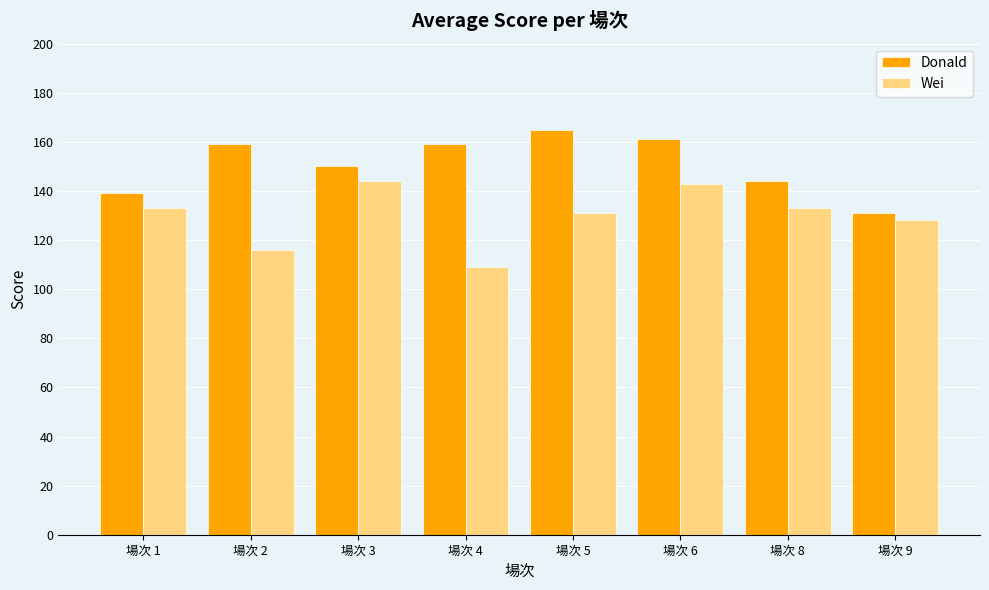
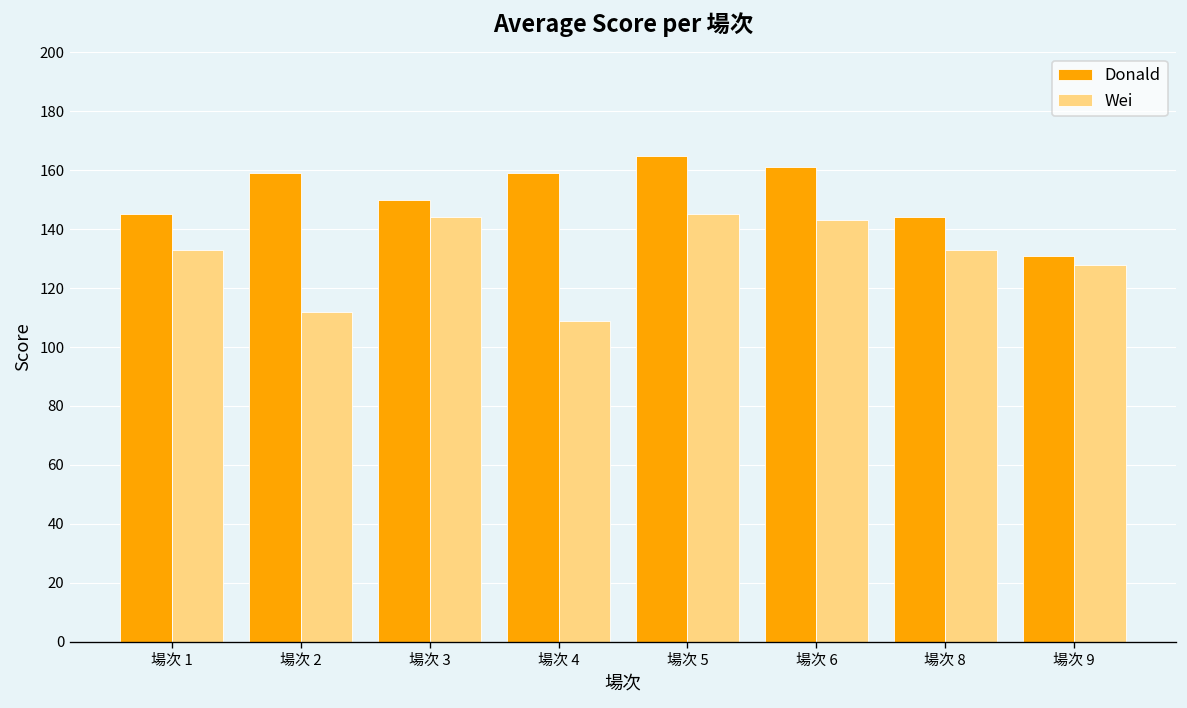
  {
    "Donald": {
-     "場次 1": 139,
+     "場次 1": 145,
      "場次 2": 159,
      "場次 3": 150,
      "場次 4": 159,
      "場次 5": 165,
      "場次 6": 161,
      "場次 8": 144,
      "場次 9": 131
    },
    "Wei": {
      "場次 1": 133,
-     "場次 2": 116,
+     "場次 2": 112,
      "場次 3": 144,
      "場次 4": 109,
-     "場次 5": 131,
+     "場次 5": 145,
      "場次 6": 143,
      "場次 8": 133,
      "場次 9": 128
    }
  }
